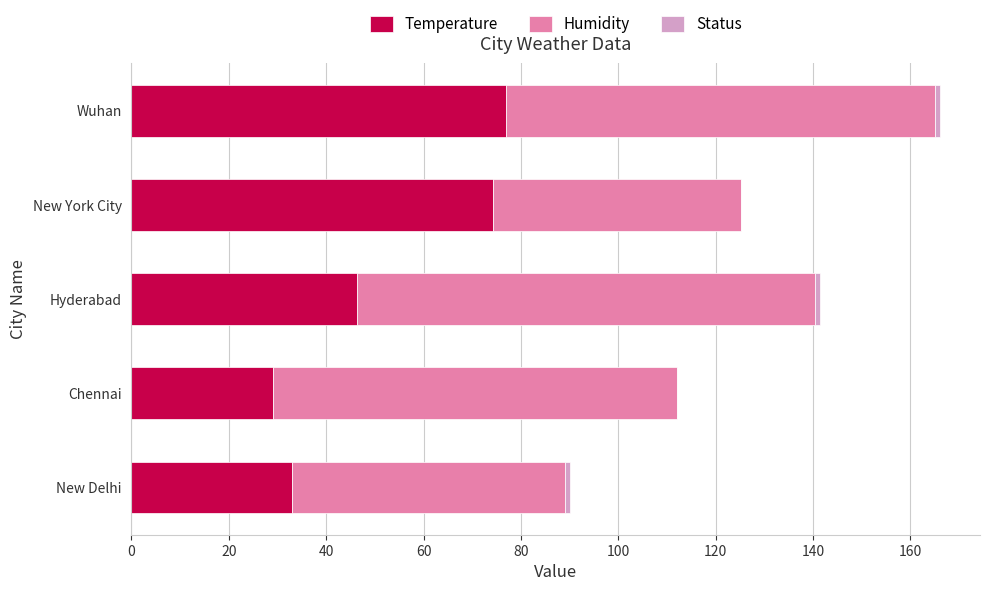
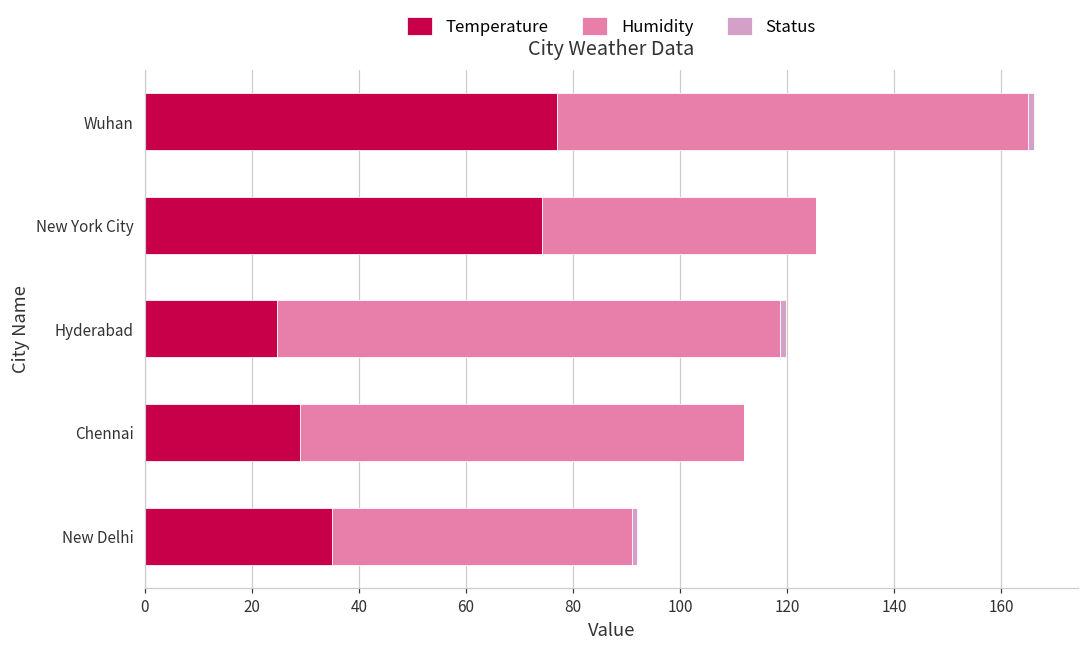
  {
    "Temperature": {
      "Wuhan": 77,
      "New York City": 74,
-     "Hyderabad": 46,
+     "Hyderabad": 25,
      "Chennai": 29,
-     "New Delhi": 33
+     "New Delhi": 35
    }
  }
